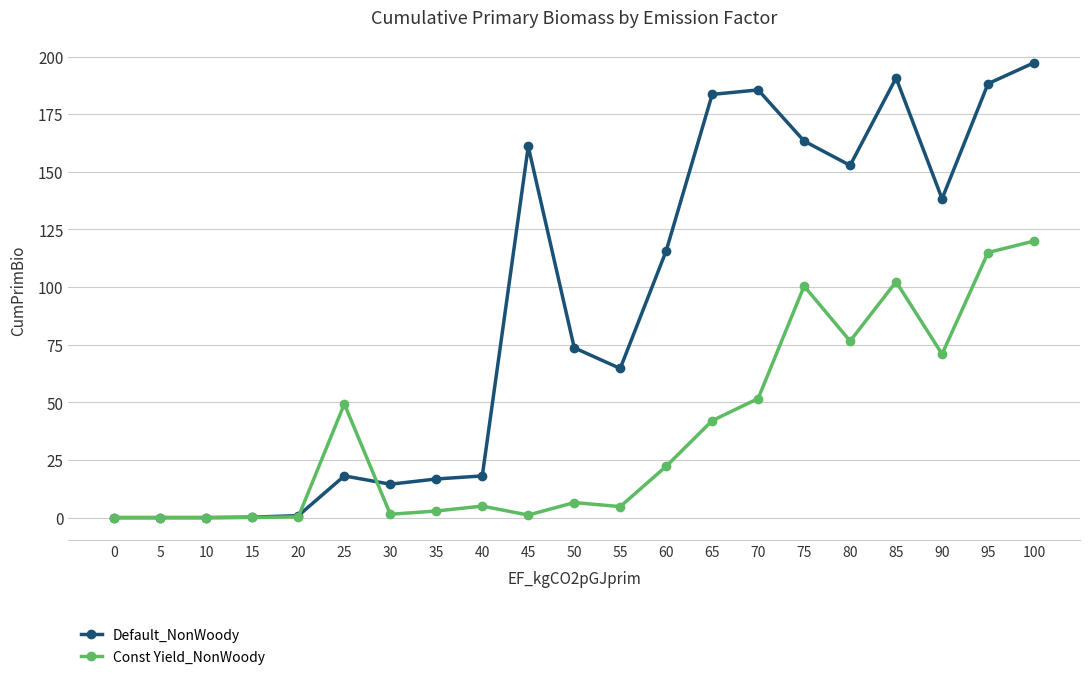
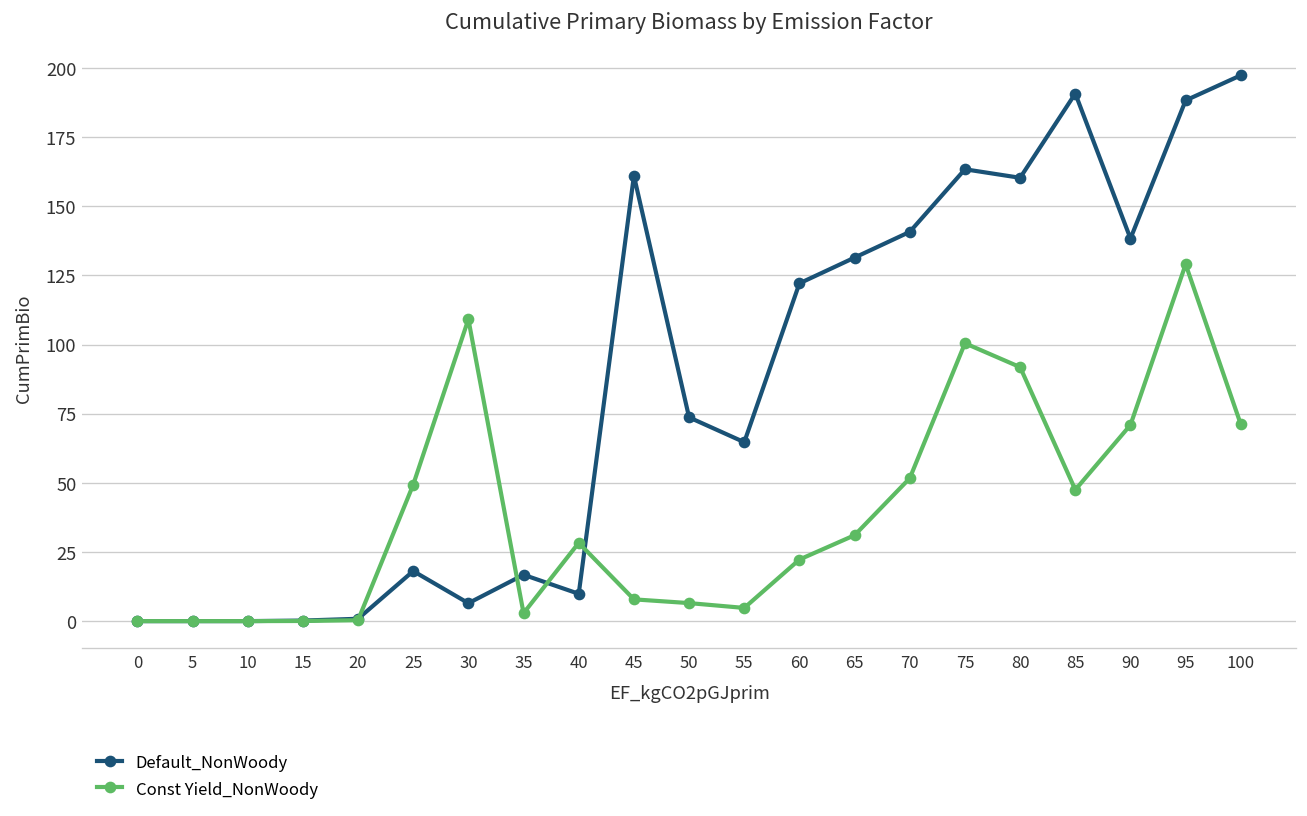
  {
    "Default_NonWoody": {
      "25": 18,
-     "30": 14,
+     "30": 6,
      "35": 17,
-     "40": 18,
+     "40": 10,
      "45": 161,
      "50": 74,
      "55": 65,
-     "60": 116,
-     "65": 184,
-     "70": 186,
+     "60": 122,
+     "65": 131,
+     "70": 141,
      "75": 163,
-     "80": 153,
+     "80": 160,
      "85": 191,
      "90": 138,
      "95": 188,
      "100": 197
    },
    "Const Yield_NonWoody": {
      "25": 49,
-     "30": 1,
+     "30": 109,
      "35": 3,
-     "40": 5,
-     "45": 1,
+     "40": 28,
+     "45": 8,
      "50": 7,
      "55": 5,
      "60": 22,
-     "65": 42,
+     "65": 31,
      "70": 52,
      "75": 100,
-     "80": 77,
-     "85": 102,
+     "80": 92,
+     "85": 47,
      "90": 71,
-     "95": 115,
-     "100": 120
+     "95": 129,
+     "100": 71
    }
  }
